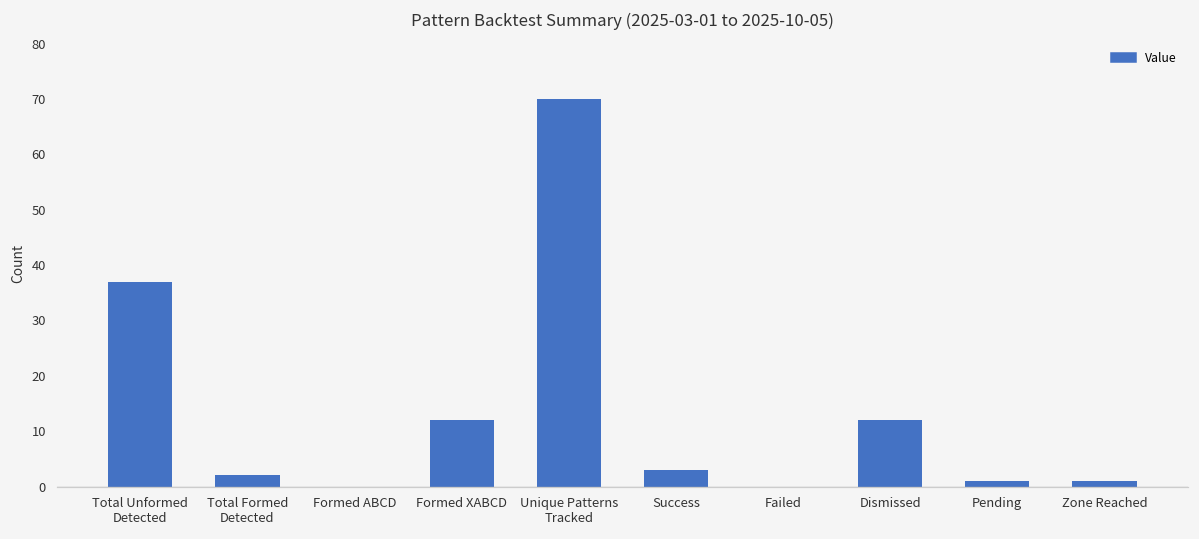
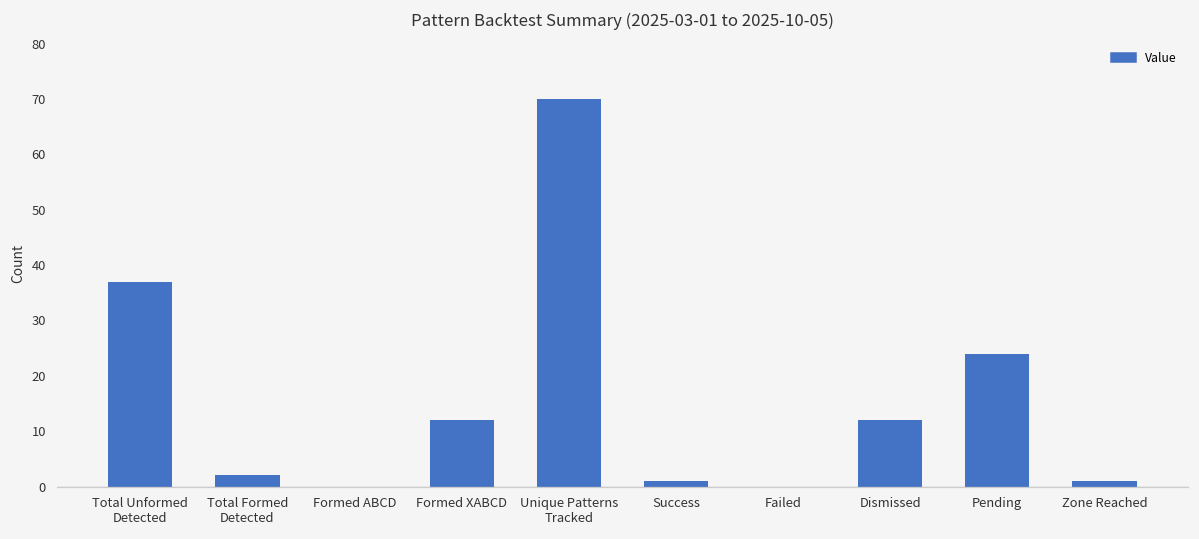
  {
    "Total Unformed Detected": 37,
    "Total Formed Detected": 2,
    "Formed ABCD": 0,
    "Formed XABCD": 12,
    "Unique Patterns Tracked": 70,
-   "Success": 3,
+   "Success": 1,
    "Failed": 0,
    "Dismissed": 12,
-   "Pending": 1,
+   "Pending": 24,
    "Zone Reached": 1
  }
